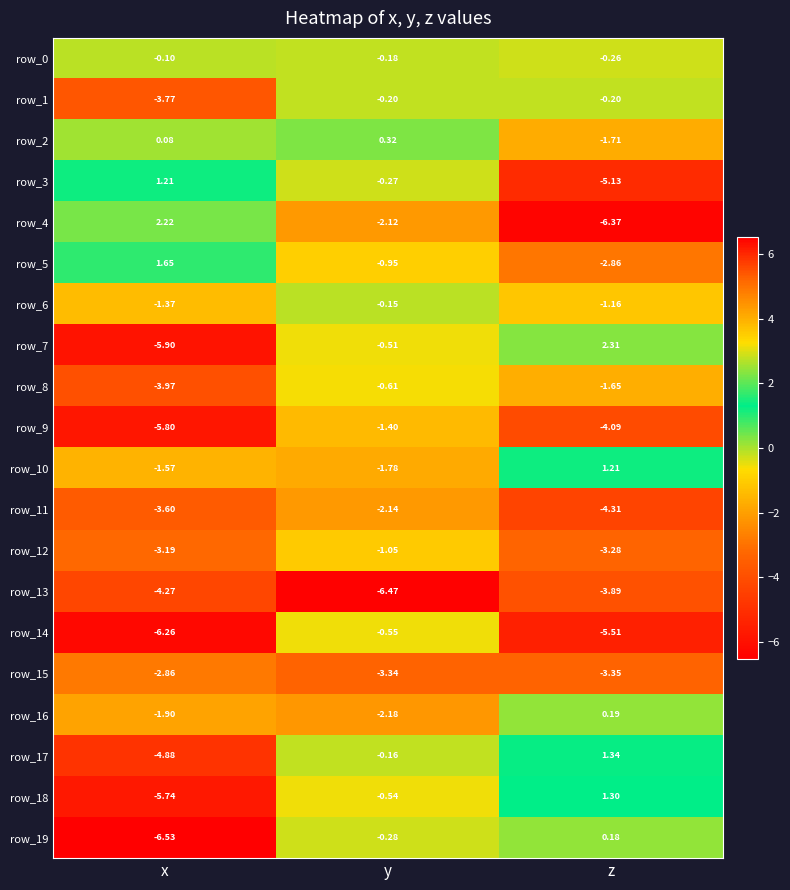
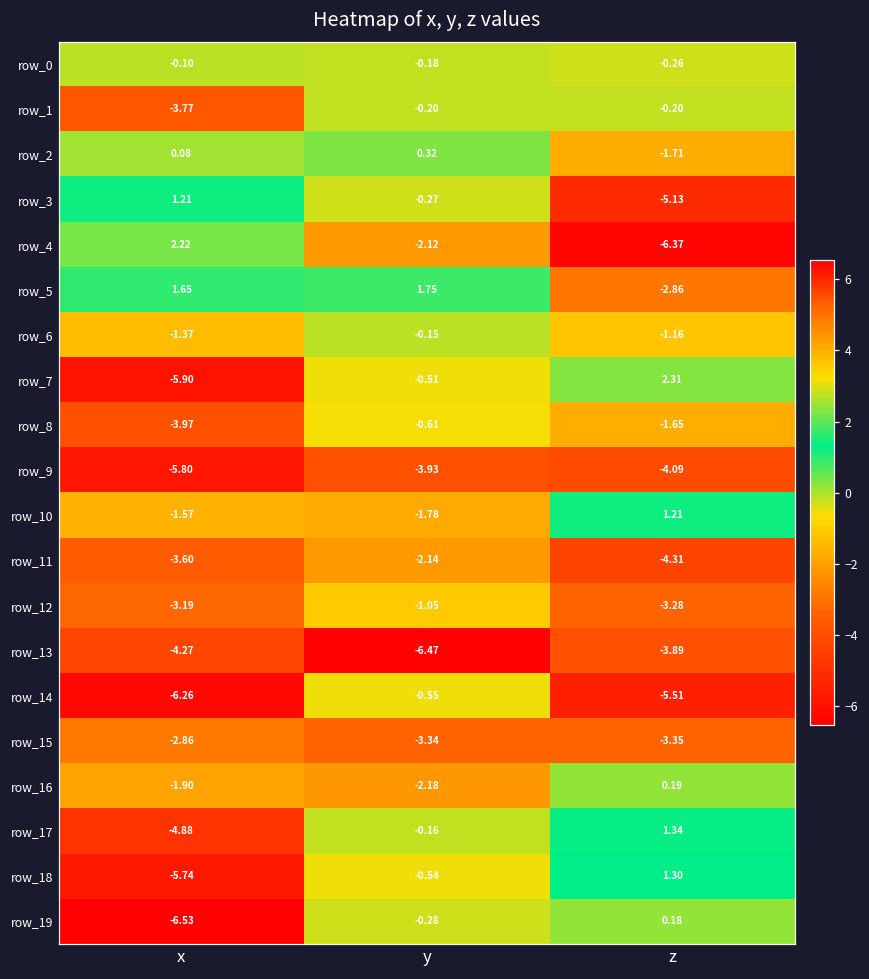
  {
    "row_0": {
      "x": -0.10,
      "y": -0.18,
      "z": -0.26
    },
    "row_1": {
      "x": -3.77,
      "y": -0.20,
      "z": -0.20
    },
    "row_2": {
      "x": 0.08,
      "y": 0.32,
      "z": -1.71
    },
    "row_3": {
      "x": 1.21,
      "y": -0.27,
      "z": -5.13
    },
    "row_4": {
      "x": 2.22,
      "y": -2.12,
      "z": -6.37
    },
    "row_5": {
      "x": 1.65,
-     "y": -0.95,
+     "y": 1.75,
      "z": -2.86
    },
    "row_6": {
      "x": -1.37,
      "y": -0.15,
      "z": -1.16
    },
    "row_7": {
      "x": -5.90,
      "y": -0.51,
      "z": 2.31
    },
    "row_8": {
      "x": -3.97,
      "y": -0.61,
      "z": -1.65
    },
    "row_9": {
      "x": -5.80,
-     "y": -1.40,
+     "y": -3.93,
      "z": -4.09
    },
    "row_10": {
      "x": -1.57,
      "y": -1.78,
      "z": 1.21
    },
    "row_11": {
      "x": -3.60,
      "y": -2.14,
      "z": -4.31
    },
    "row_12": {
      "x": -3.19,
      "y": -1.05,
      "z": -3.28
    },
    "row_13": {
      "x": -4.27,
      "y": -6.47,
      "z": -3.89
    },
    "row_14": {
      "x": -6.26,
      "y": -0.55,
      "z": -5.51
    },
    "row_15": {
      "x": -2.86,
      "y": -3.34,
      "z": -3.35
    },
    "row_16": {
      "x": -1.90,
      "y": -2.18,
      "z": 0.19
    },
    "row_17": {
      "x": -4.88,
      "y": -0.16,
      "z": 1.34
    },
    "row_18": {
      "x": -5.74,
      "y": -0.54,
      "z": 1.30
    },
    "row_19": {
      "x": -6.53,
      "y": -0.28,
      "z": 0.18
    }
  }
